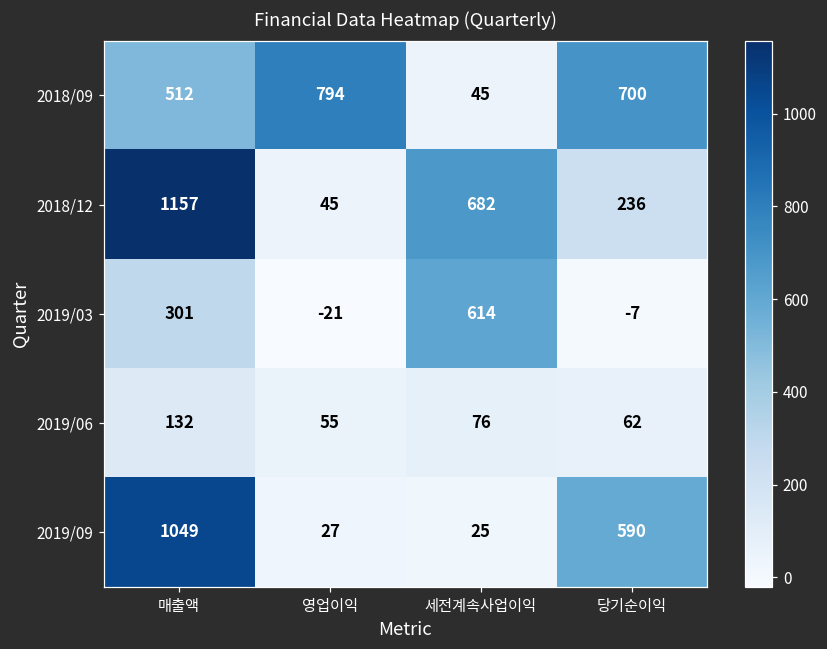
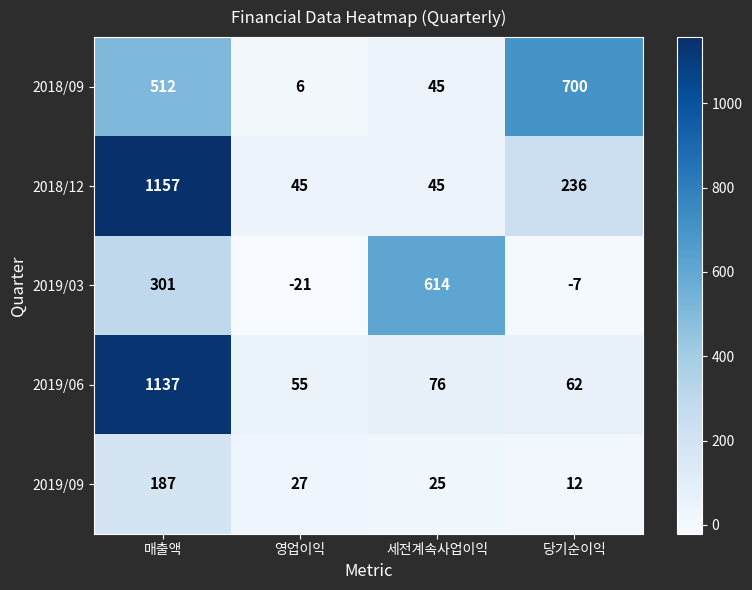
  {
    "2018/09": {
      "매출액": 512,
-     "영업이익": 794,
+     "영업이익": 6,
      "세전계속사업이익": 45,
      "당기순이익": 700
    },
    "2018/12": {
      "매출액": 1157,
      "영업이익": 45,
-     "세전계속사업이익": 682,
+     "세전계속사업이익": 45,
      "당기순이익": 236
    },
    "2019/03": {
      "매출액": 301,
      "영업이익": -21,
      "세전계속사업이익": 614,
      "당기순이익": -7
    },
    "2019/06": {
-     "매출액": 132,
+     "매출액": 1137,
      "영업이익": 55,
      "세전계속사업이익": 76,
      "당기순이익": 62
    },
    "2019/09": {
-     "매출액": 1049,
+     "매출액": 187,
      "영업이익": 27,
      "세전계속사업이익": 25,
-     "당기순이익": 590
+     "당기순이익": 12
    }
  }
